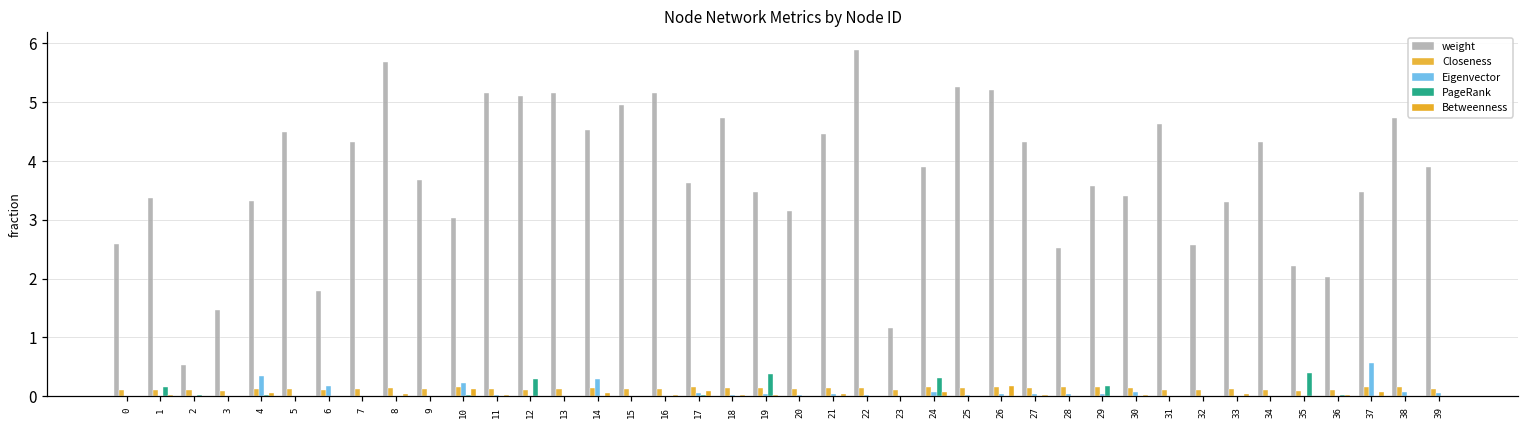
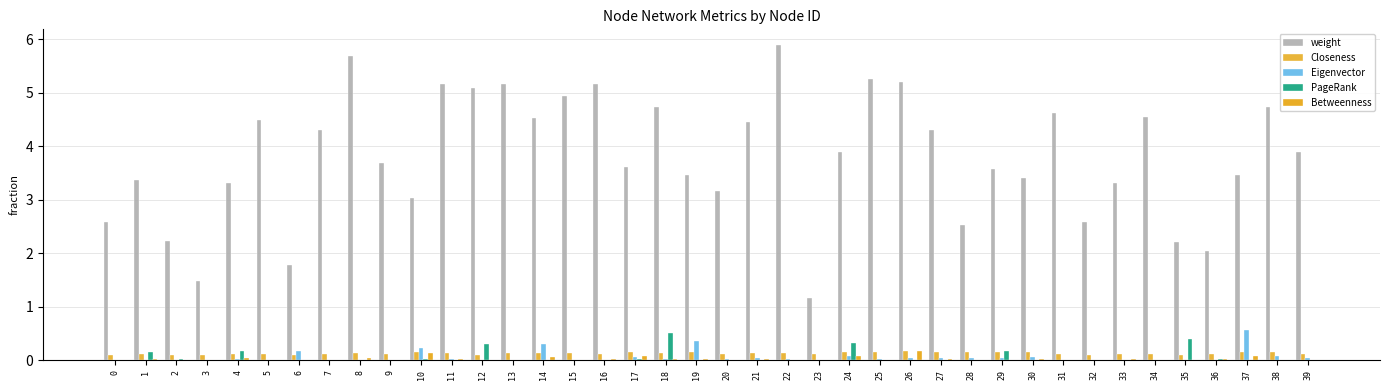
  {
    "weight": {
      "0": 2.6,
      "1": 3.4,
-     "2": 0.5,
+     "2": 2.2,
      "3": 1.5,
      "4": 3.3,
      "5": 4.5,
      "6": 1.8,
      "7": 4.3,
      "8": 5.7,
      "9": 3.7,
      "10": 3.0,
      "11": 5.2,
      "12": 5.1,
      "13": 5.2,
      "14": 4.5,
      "15": 4.9,
      "16": 5.2,
      "17": 3.6,
      "18": 4.7,
      "19": 3.5,
      "20": 3.2,
      "21": 4.5,
      "22": 5.9,
      "23": 1.2,
      "24": 3.9,
      "25": 5.3,
      "26": 5.2,
      "27": 4.3,
      "28": 2.5,
      "29": 3.6,
      "30": 3.4,
      "31": 4.6,
      "32": 2.6,
      "33": 3.3,
-     "34": 4.3,
+     "34": 4.5,
      "35": 2.2,
      "36": 2.0,
      "37": 3.5,
      "38": 4.7,
      "39": 3.9
    },
    "Eigenvector": {
-     "4": 0.4,
+     "4": 0.0,
      "6": 0.2,
      "10": 0.2,
      "14": 0.3,
      "17": 0.1,
-     "19": 0.0,
+     "19": 0.4,
      "24": 0.1,
      "30": 0.1,
      "37": 0.6,
      "38": 0.1,
      "39": 0.0
    },
    "PageRank": {
      "1": 0.2,
-     "4": 0.0,
+     "4": 0.2,
      "12": 0.3,
-     "18": 0.0,
-     "19": 0.4,
+     "18": 0.5,
+     "19": 0.0,
      "24": 0.3,
      "29": 0.2,
      "35": 0.4
    }
  }
